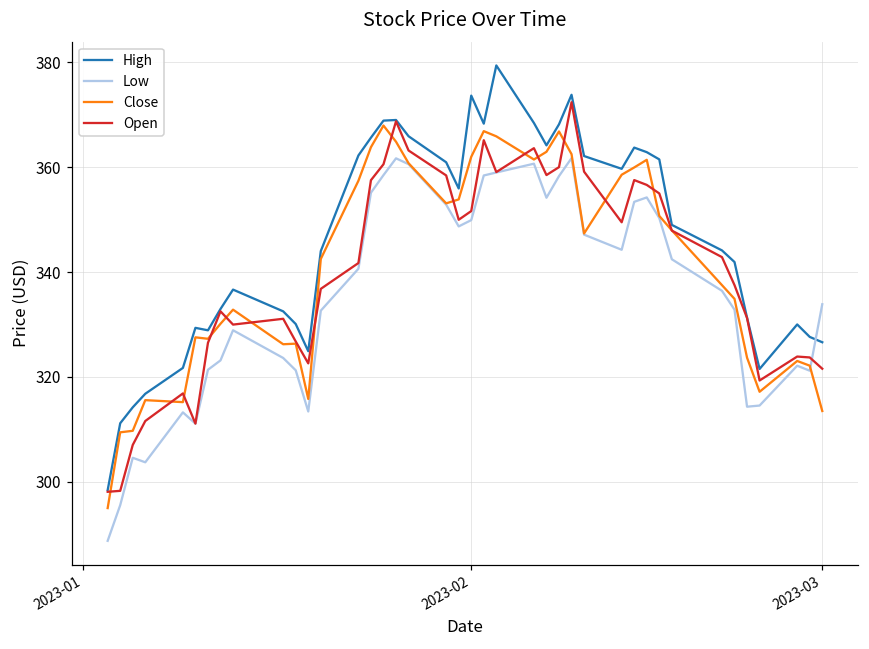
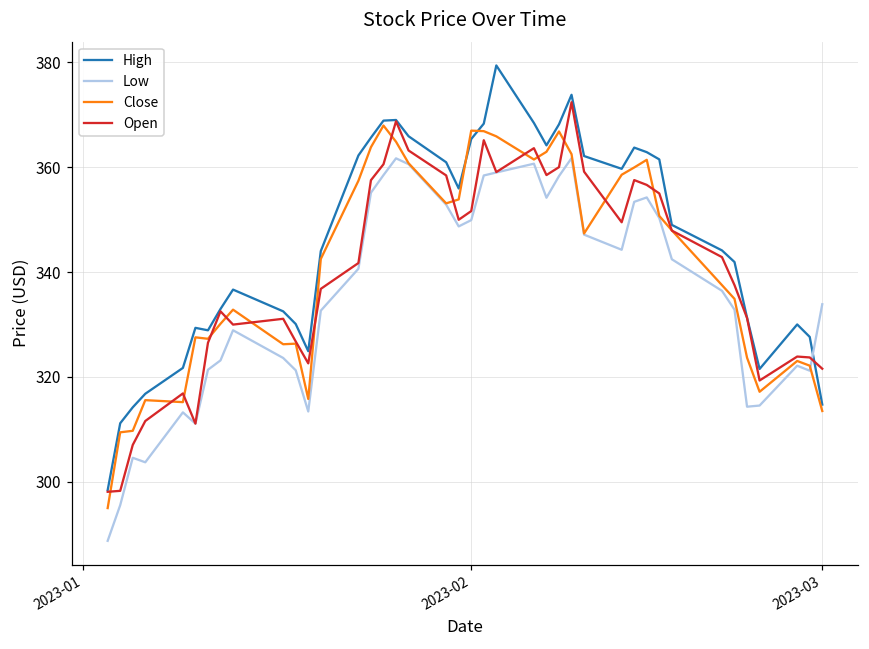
  {
    "High": {
-     "2023-02": 374,
-     "2023-03": 327
+     "2023-02": 365,
+     "2023-03": 315
    },
    "Low": {
      "2023-02": 350,
      "2023-03": 334
    },
    "Close": {
-     "2023-02": 362,
+     "2023-02": 367,
      "2023-03": 313
    },
    "Open": {
      "2023-02": 352,
      "2023-03": 322
    }
  }
